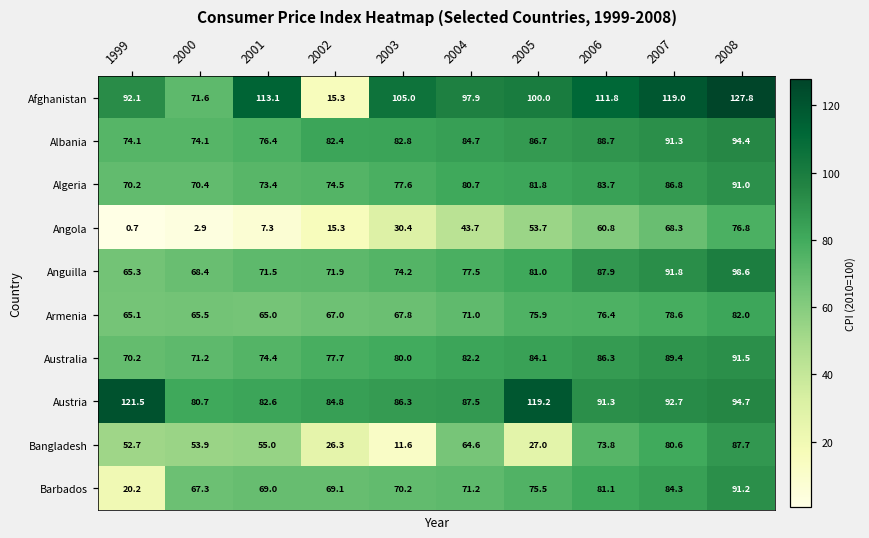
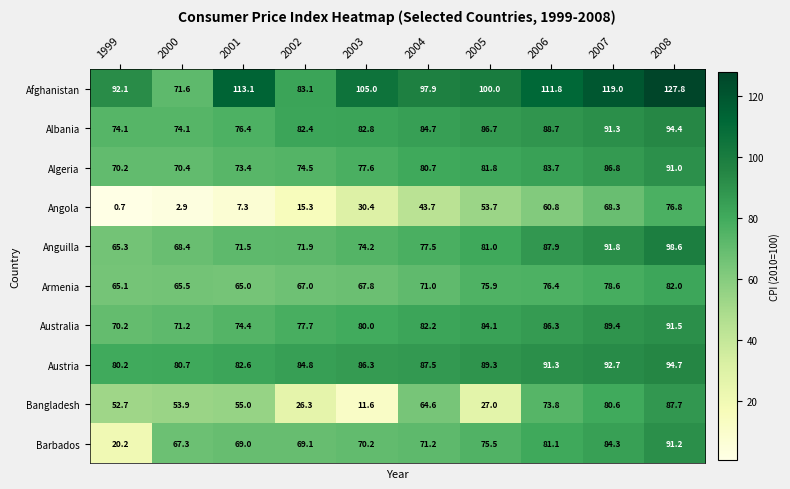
  {
    "Afghanistan": {
      "1999": 92.1,
      "2000": 71.6,
      "2001": 113.1,
-     "2002": 15.3,
+     "2002": 83.1,
      "2003": 105.0,
      "2004": 97.9,
      "2005": 100.0,
      "2006": 111.8,
      "2007": 119.0,
      "2008": 127.8
    },
    "Albania": {
      "1999": 74.1,
      "2000": 74.1,
      "2001": 76.4,
      "2002": 82.4,
      "2003": 82.8,
      "2004": 84.7,
      "2005": 86.7,
      "2006": 88.7,
      "2007": 91.3,
      "2008": 94.4
    },
    "Algeria": {
      "1999": 70.2,
      "2000": 70.4,
      "2001": 73.4,
      "2002": 74.5,
      "2003": 77.6,
      "2004": 80.7,
      "2005": 81.8,
      "2006": 83.7,
      "2007": 86.8,
      "2008": 91.0
    },
    "Angola": {
      "1999": 0.7,
      "2000": 2.9,
      "2001": 7.3,
      "2002": 15.3,
      "2003": 30.4,
      "2004": 43.7,
      "2005": 53.7,
      "2006": 60.8,
      "2007": 68.3,
      "2008": 76.8
    },
    "Anguilla": {
      "1999": 65.3,
      "2000": 68.4,
      "2001": 71.5,
      "2002": 71.9,
      "2003": 74.2,
      "2004": 77.5,
      "2005": 81.0,
      "2006": 87.9,
      "2007": 91.8,
      "2008": 98.6
    },
    "Armenia": {
      "1999": 65.1,
      "2000": 65.5,
      "2001": 65.0,
      "2002": 67.0,
      "2003": 67.8,
      "2004": 71.0,
      "2005": 75.9,
      "2006": 76.4,
      "2007": 78.6,
      "2008": 82.0
    },
    "Australia": {
      "1999": 70.2,
      "2000": 71.2,
      "2001": 74.4,
      "2002": 77.7,
      "2003": 80.0,
      "2004": 82.2,
      "2005": 84.1,
      "2006": 86.3,
      "2007": 89.4,
      "2008": 91.5
    },
    "Austria": {
-     "1999": 121.5,
+     "1999": 80.2,
      "2000": 80.7,
      "2001": 82.6,
      "2002": 84.8,
      "2003": 86.3,
      "2004": 87.5,
-     "2005": 119.2,
+     "2005": 89.3,
      "2006": 91.3,
      "2007": 92.7,
      "2008": 94.7
    },
    "Bangladesh": {
      "1999": 52.7,
      "2000": 53.9,
      "2001": 55.0,
      "2002": 26.3,
      "2003": 11.6,
      "2004": 64.6,
      "2005": 27.0,
      "2006": 73.8,
      "2007": 80.6,
      "2008": 87.7
    },
    "Barbados": {
      "1999": 20.2,
      "2000": 67.3,
      "2001": 69.0,
      "2002": 69.1,
      "2003": 70.2,
      "2004": 71.2,
      "2005": 75.5,
      "2006": 81.1,
      "2007": 84.3,
      "2008": 91.2
    }
  }
